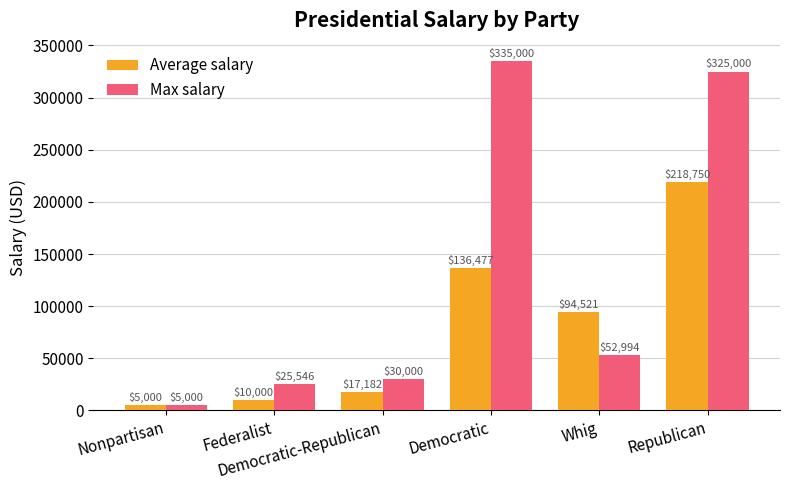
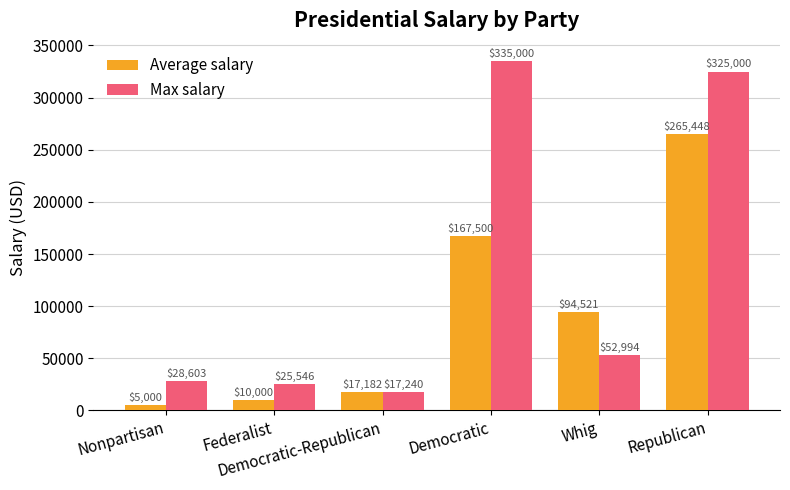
  {
    "Average salary": {
      "Nonpartisan": "$5,000",
      "Federalist": "$10,000",
      "Democratic-Republican": "$17,182",
-     "Democratic": "$136,477",
+     "Democratic": "$167,500",
      "Whig": "$94,521",
-     "Republican": "$218,750"
+     "Republican": "$265,448"
    },
    "Max salary": {
-     "Nonpartisan": "$5,000",
+     "Nonpartisan": "$28,603",
      "Federalist": "$25,546",
-     "Democratic-Republican": "$30,000",
+     "Democratic-Republican": "$17,240",
      "Democratic": "$335,000",
      "Whig": "$52,994",
      "Republican": "$325,000"
    }
  }
